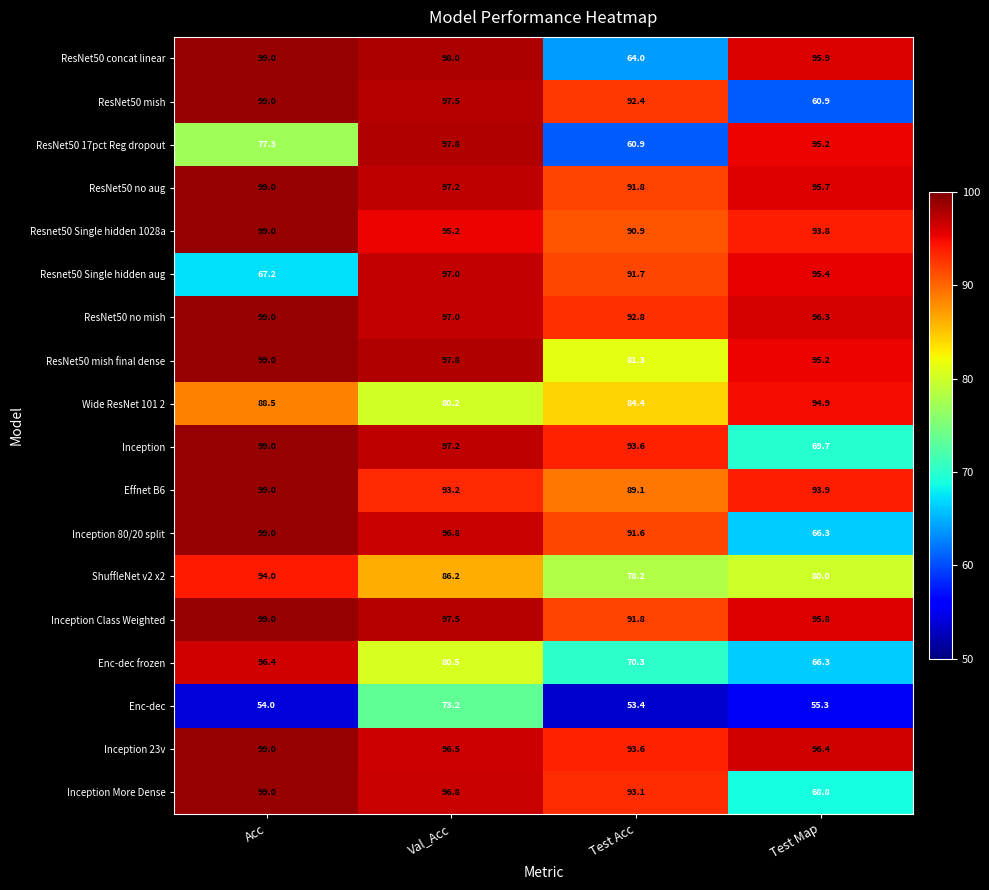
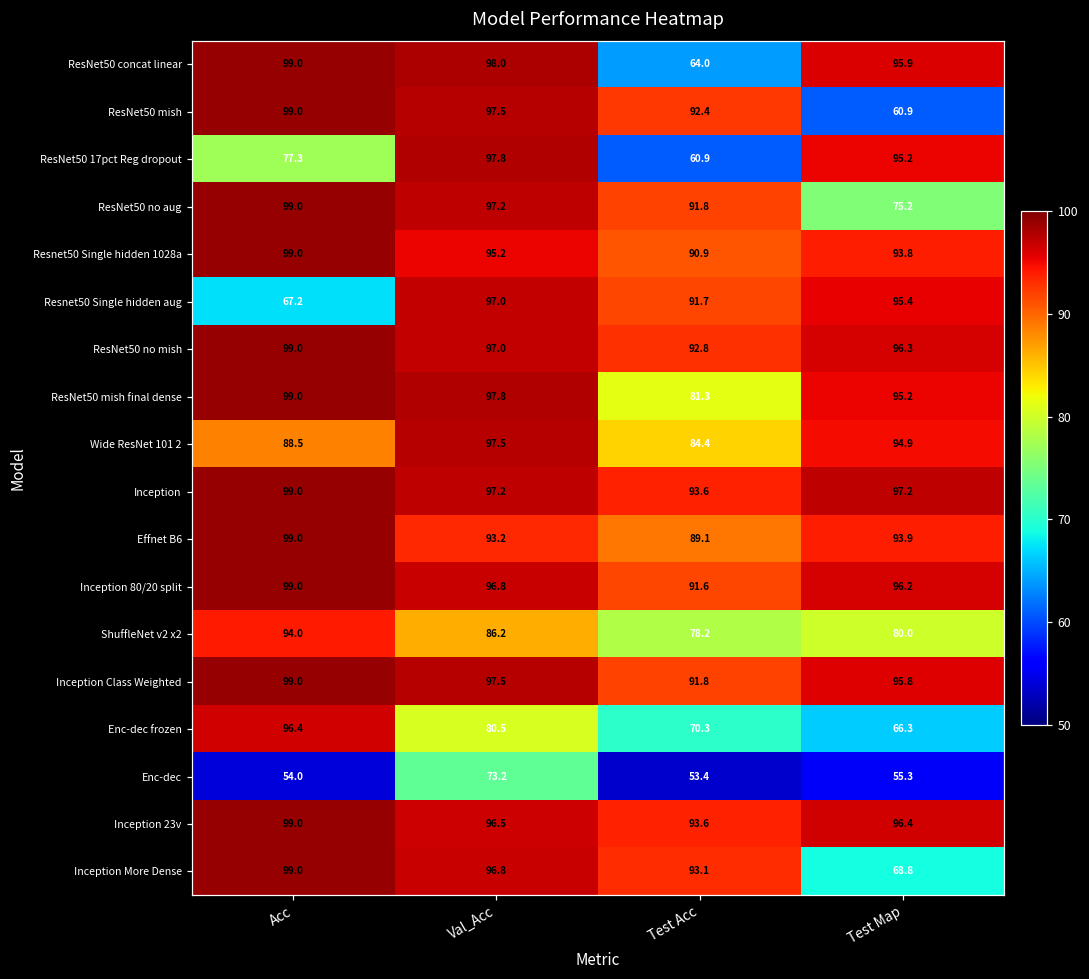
  {
    "ResNet50 concat linear": {
      "Acc": 99.0,
      "Val_Acc": 98.0,
      "Test Acc": 64.0,
      "Test Map": 95.9
    },
    "ResNet50 mish": {
      "Acc": 99.0,
      "Val_Acc": 97.5,
      "Test Acc": 92.4,
      "Test Map": 60.9
    },
    "ResNet50 17pct Reg dropout": {
      "Acc": 77.3,
      "Val_Acc": 97.8,
      "Test Acc": 60.9,
      "Test Map": 95.2
    },
    "ResNet50 no aug": {
      "Acc": 99.0,
      "Val_Acc": 97.2,
      "Test Acc": 91.8,
-     "Test Map": 95.7
+     "Test Map": 75.2
    },
    "Resnet50 Single hidden 1028a": {
      "Acc": 99.0,
      "Val_Acc": 95.2,
      "Test Acc": 90.9,
      "Test Map": 93.8
    },
    "Resnet50 Single hidden aug": {
      "Acc": 67.2,
      "Val_Acc": 97.0,
      "Test Acc": 91.7,
      "Test Map": 95.4
    },
    "ResNet50 no mish": {
      "Acc": 99.0,
      "Val_Acc": 97.0,
      "Test Acc": 92.8,
      "Test Map": 96.3
    },
    "ResNet50 mish final dense": {
      "Acc": 99.0,
      "Val_Acc": 97.8,
      "Test Acc": 81.3,
      "Test Map": 95.2
    },
    "Wide ResNet 101 2": {
      "Acc": 88.5,
-     "Val_Acc": 80.2,
+     "Val_Acc": 97.5,
      "Test Acc": 84.4,
      "Test Map": 94.9
    },
    "Inception": {
      "Acc": 99.0,
      "Val_Acc": 97.2,
      "Test Acc": 93.6,
-     "Test Map": 69.7
+     "Test Map": 97.2
    },
    "Effnet B6": {
      "Acc": 99.0,
      "Val_Acc": 93.2,
      "Test Acc": 89.1,
      "Test Map": 93.9
    },
    "Inception 80/20 split": {
      "Acc": 99.0,
      "Val_Acc": 96.8,
      "Test Acc": 91.6,
-     "Test Map": 66.3
+     "Test Map": 96.2
    },
    "ShuffleNet v2 x2": {
      "Acc": 94.0,
      "Val_Acc": 86.2,
      "Test Acc": 78.2,
      "Test Map": 80.0
    },
    "Inception Class Weighted": {
      "Acc": 99.0,
      "Val_Acc": 97.5,
      "Test Acc": 91.8,
      "Test Map": 95.8
    },
    "Enc-dec frozen": {
      "Acc": 96.4,
      "Val_Acc": 80.5,
      "Test Acc": 70.3,
      "Test Map": 66.3
    },
    "Enc-dec": {
      "Acc": 54.0,
      "Val_Acc": 73.2,
      "Test Acc": 53.4,
      "Test Map": 55.3
    },
    "Inception 23v": {
      "Acc": 99.0,
      "Val_Acc": 96.5,
      "Test Acc": 93.6,
      "Test Map": 96.4
    },
    "Inception More Dense": {
      "Acc": 99.0,
      "Val_Acc": 96.8,
      "Test Acc": 93.1,
      "Test Map": 68.8
    }
  }
